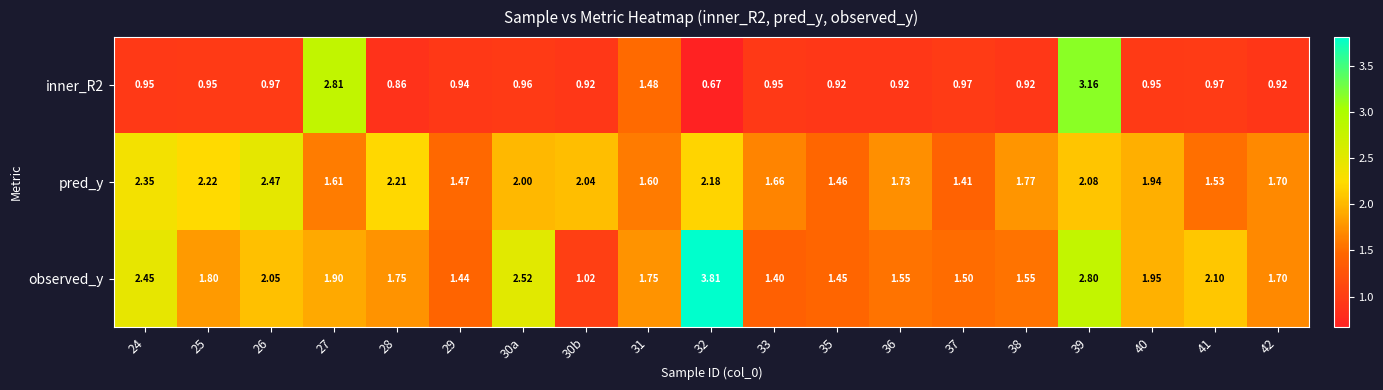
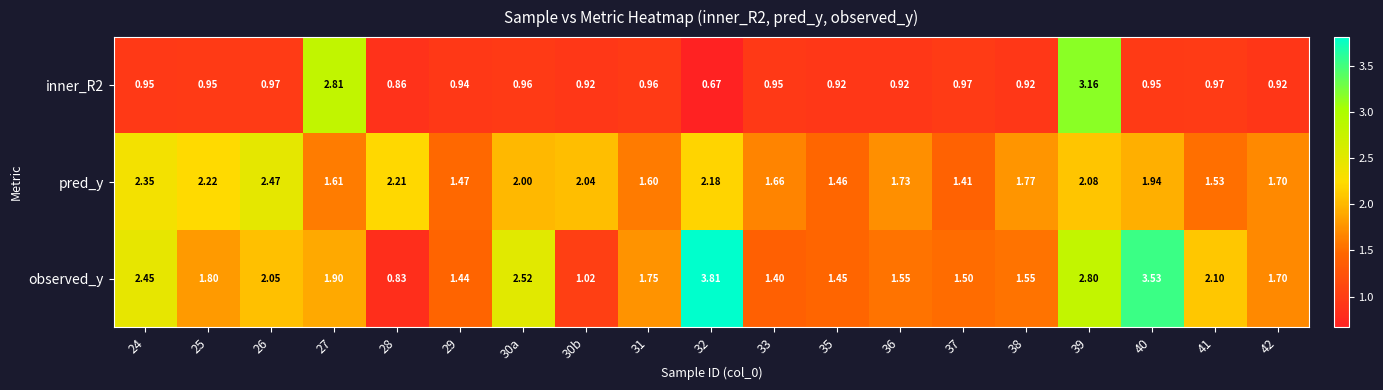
  {
    "inner_R2": {
      "24": 0.95,
      "25": 0.95,
      "26": 0.97,
      "27": 2.81,
      "28": 0.86,
      "29": 0.94,
      "30a": 0.96,
      "30b": 0.92,
-     "31": 1.48,
+     "31": 0.96,
      "32": 0.67,
      "33": 0.95,
      "35": 0.92,
      "36": 0.92,
      "37": 0.97,
      "38": 0.92,
      "39": 3.16,
      "40": 0.95,
      "41": 0.97,
      "42": 0.92
    },
    "pred_y": {
      "24": 2.35,
      "25": 2.22,
      "26": 2.47,
      "27": 1.61,
      "28": 2.21,
      "29": 1.47,
      "30a": 2.00,
      "30b": 2.04,
      "31": 1.60,
      "32": 2.18,
      "33": 1.66,
      "35": 1.46,
      "36": 1.73,
      "37": 1.41,
      "38": 1.77,
      "39": 2.08,
      "40": 1.94,
      "41": 1.53,
      "42": 1.70
    },
    "observed_y": {
      "24": 2.45,
      "25": 1.80,
      "26": 2.05,
      "27": 1.90,
-     "28": 1.75,
+     "28": 0.83,
      "29": 1.44,
      "30a": 2.52,
      "30b": 1.02,
      "31": 1.75,
      "32": 3.81,
      "33": 1.40,
      "35": 1.45,
      "36": 1.55,
      "37": 1.50,
      "38": 1.55,
      "39": 2.80,
-     "40": 1.95,
+     "40": 3.53,
      "41": 2.10,
      "42": 1.70
    }
  }
